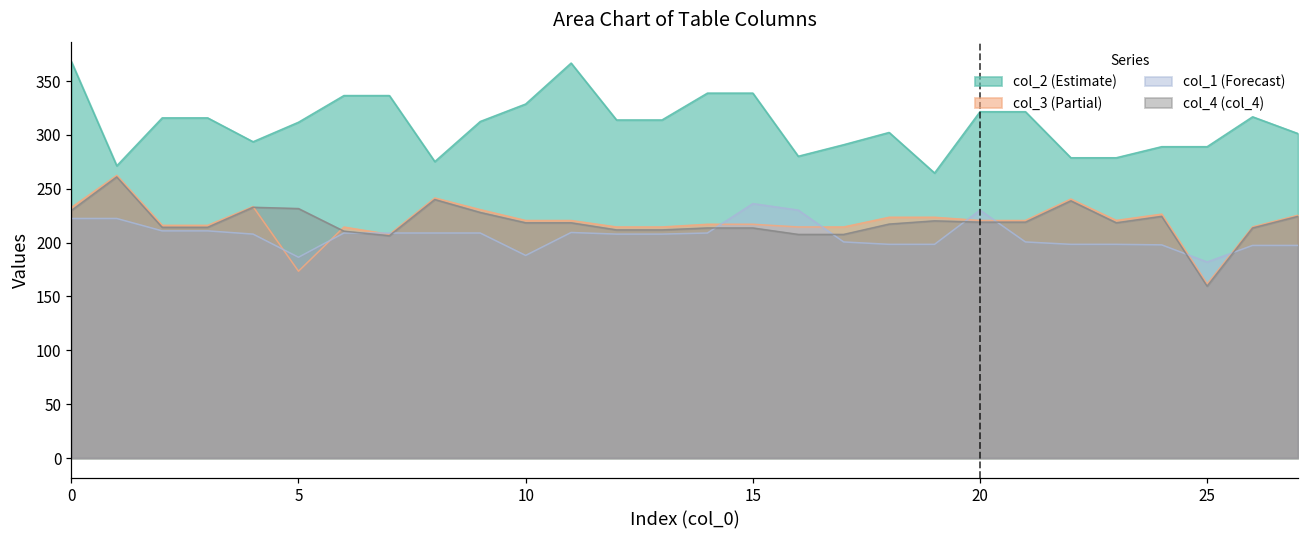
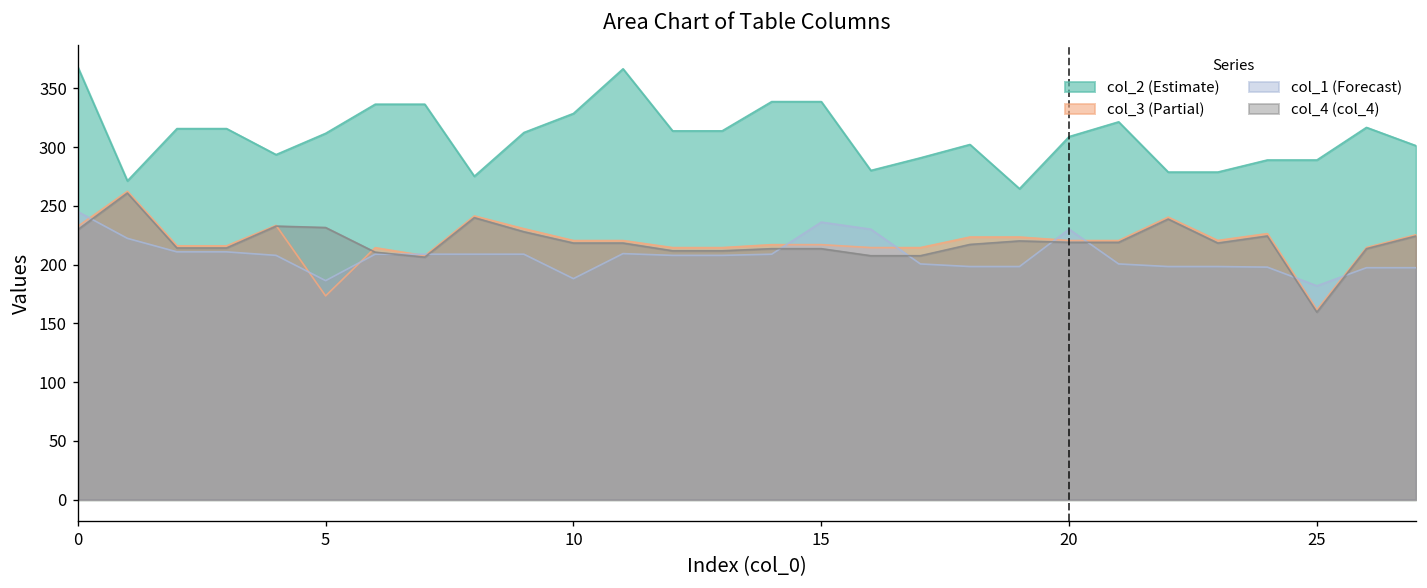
  {
    "col_2 (Estimate)": {
      "0": 370,
      "5": 310,
      "10": 330,
      "15": 340,
-     "20": 320,
+     "20": 310,
      "25": 290
    },
    "col_3 (Partial)": {
      "0": 230,
      "5": 170,
      "15": 220
    },
    "col_1 (Forecast)": {
-     "0": 220,
+     "0": 250,
      "5": 190,
      "10": 190,
      "15": 240,
      "20": 230,
      "25": 180
    },
    "col_4 (col_4)": {
      "0": 230,
      "5": 230,
      "15": 210
    }
  }
